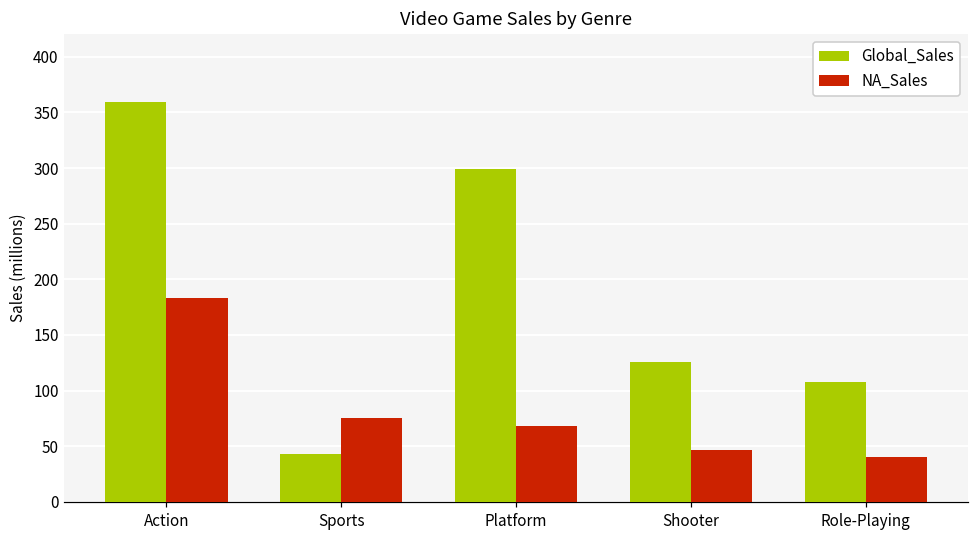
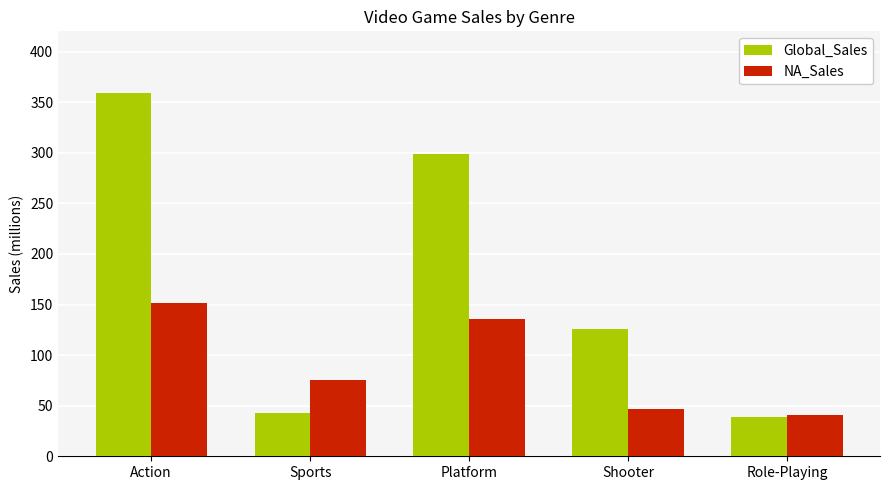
  {
    "Global_Sales": {
      "Action": 359,
      "Sports": 43,
      "Platform": 299,
      "Shooter": 126,
-     "Role-Playing": 108
+     "Role-Playing": 39
    },
    "NA_Sales": {
-     "Action": 183,
+     "Action": 152,
      "Sports": 75,
-     "Platform": 68,
+     "Platform": 136,
      "Shooter": 47,
      "Role-Playing": 41
    }
  }
